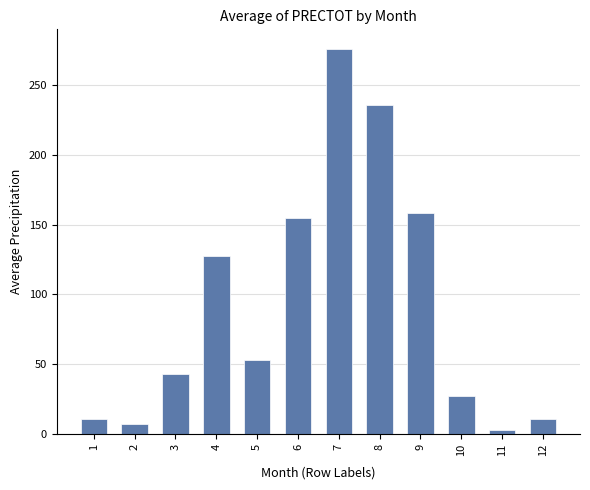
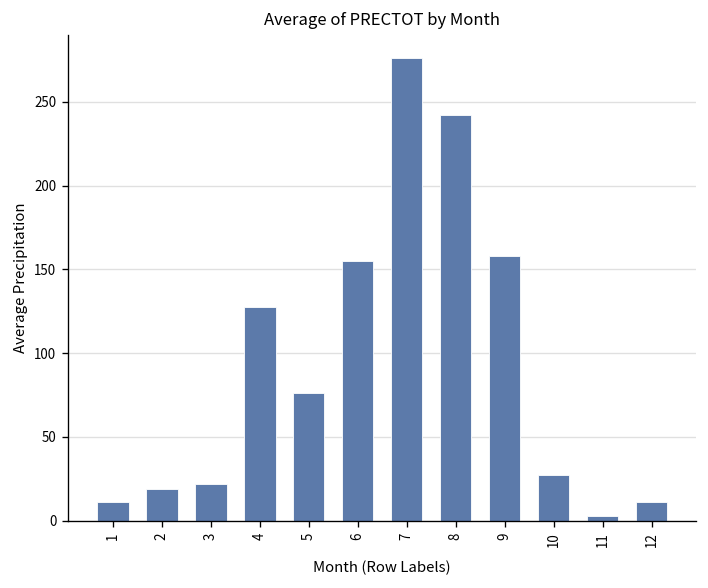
  {
    "1": 11,
-   "2": 7,
-   "3": 43,
+   "2": 19,
+   "3": 22,
    "4": 127,
-   "5": 53,
+   "5": 76,
    "6": 155,
    "7": 276,
-   "8": 236,
+   "8": 242,
    "9": 158,
    "10": 27,
    "11": 3,
    "12": 11
  }
